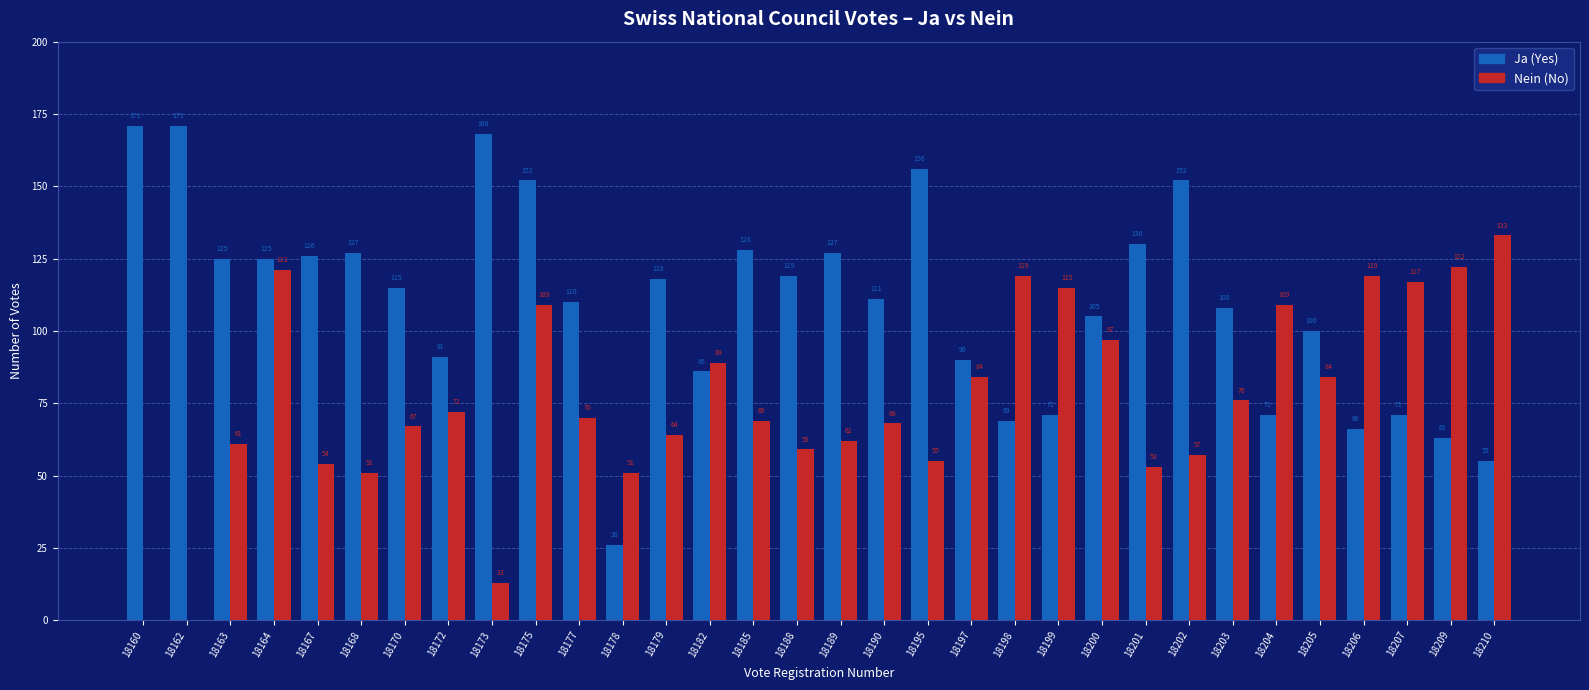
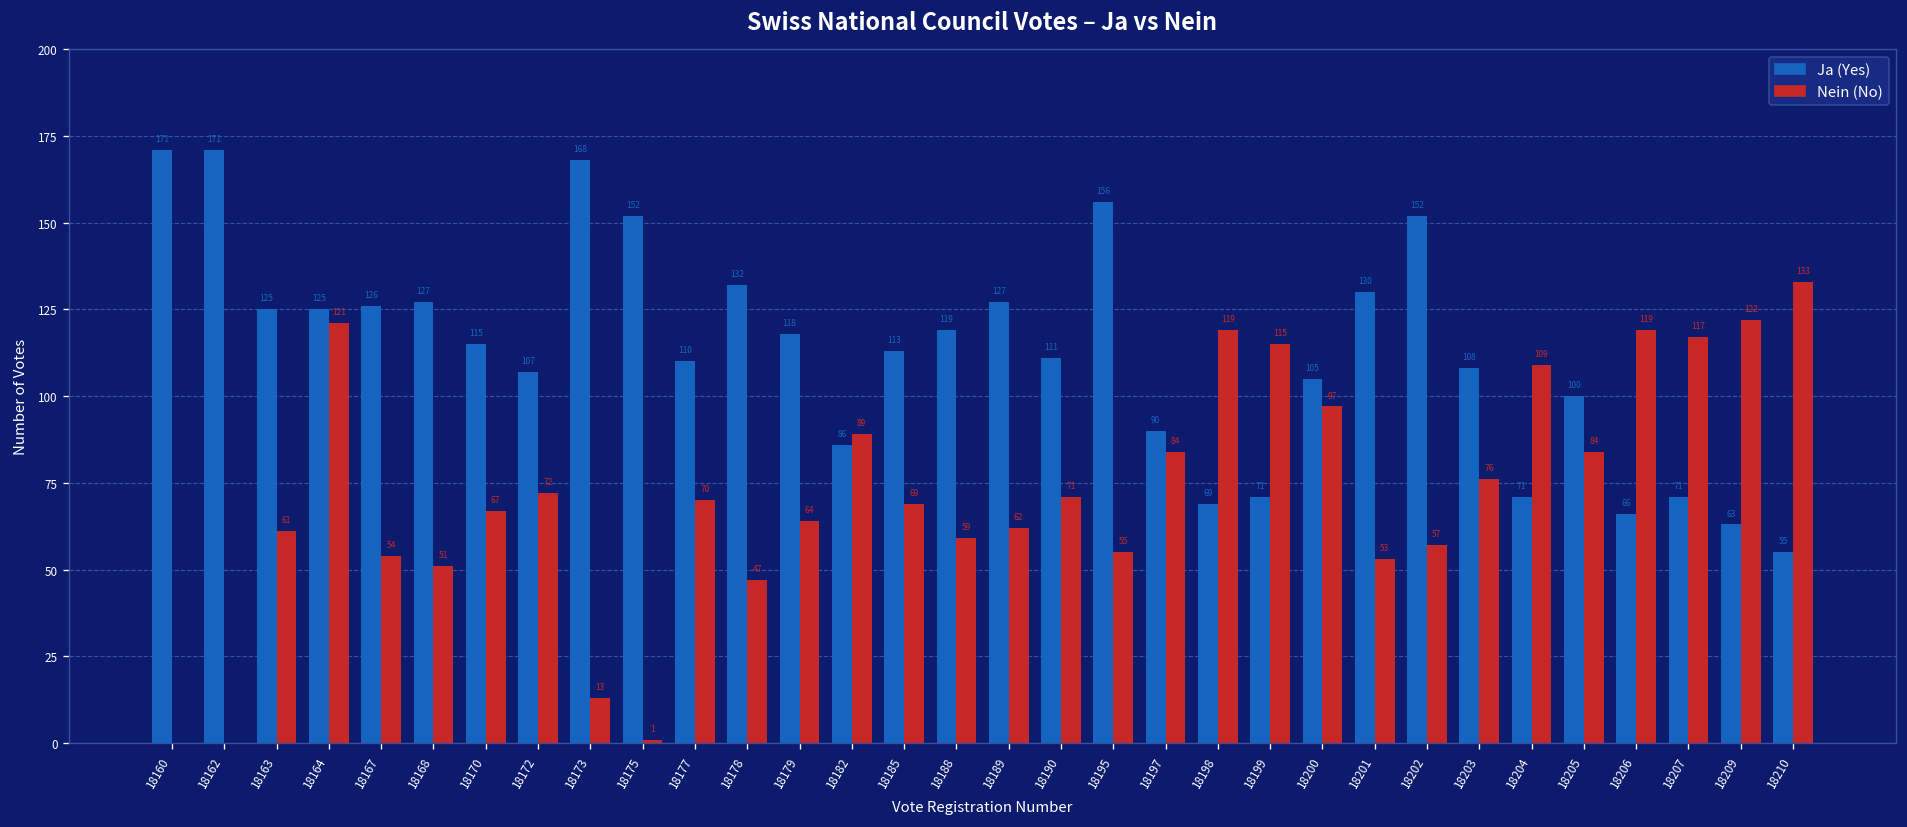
  {
    "Ja (Yes)": {
      "18160": 171,
      "18162": 171,
      "18163": 125,
      "18164": 125,
      "18167": 126,
      "18168": 127,
      "18170": 115,
-     "18172": 91,
+     "18172": 107,
      "18173": 168,
      "18175": 152,
      "18177": 110,
-     "18178": 26,
+     "18178": 132,
      "18179": 118,
      "18182": 86,
-     "18185": 128,
+     "18185": 113,
      "18188": 119,
      "18189": 127,
      "18190": 111,
      "18195": 156,
      "18197": 90,
      "18198": 69,
      "18199": 71,
      "18200": 105,
      "18201": 130,
      "18202": 152,
      "18203": 108,
      "18204": 71,
      "18205": 100,
      "18206": 66,
      "18207": 71,
      "18209": 63,
      "18210": 55
    },
    "Nein (No)": {
      "18163": 61,
      "18164": 121,
      "18167": 54,
      "18168": 51,
      "18170": 67,
      "18172": 72,
      "18173": 13,
-     "18175": 109,
+     "18175": 1,
      "18177": 70,
-     "18178": 51,
+     "18178": 47,
      "18179": 64,
      "18182": 89,
      "18185": 69,
      "18188": 59,
      "18189": 62,
-     "18190": 68,
+     "18190": 71,
      "18195": 55,
      "18197": 84,
      "18198": 119,
      "18199": 115,
      "18200": 97,
      "18201": 53,
      "18202": 57,
      "18203": 76,
      "18204": 109,
      "18205": 84,
      "18206": 119,
      "18207": 117,
      "18209": 122,
      "18210": 133
    }
  }
